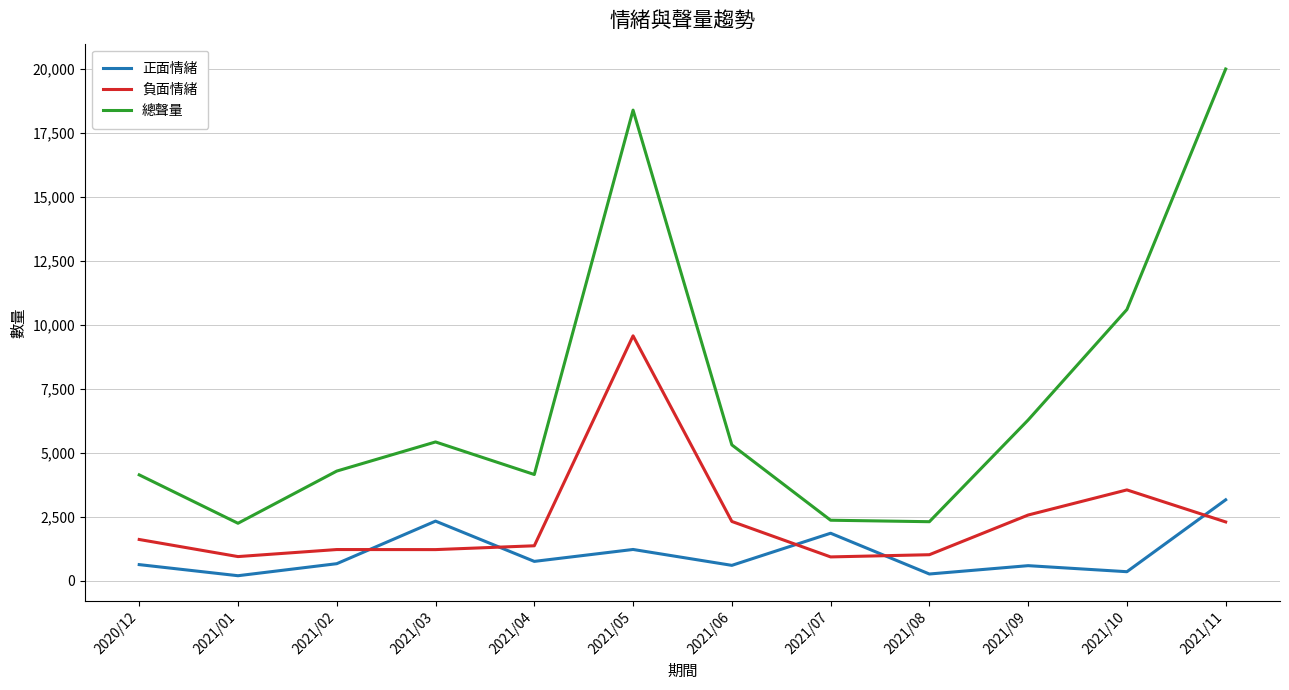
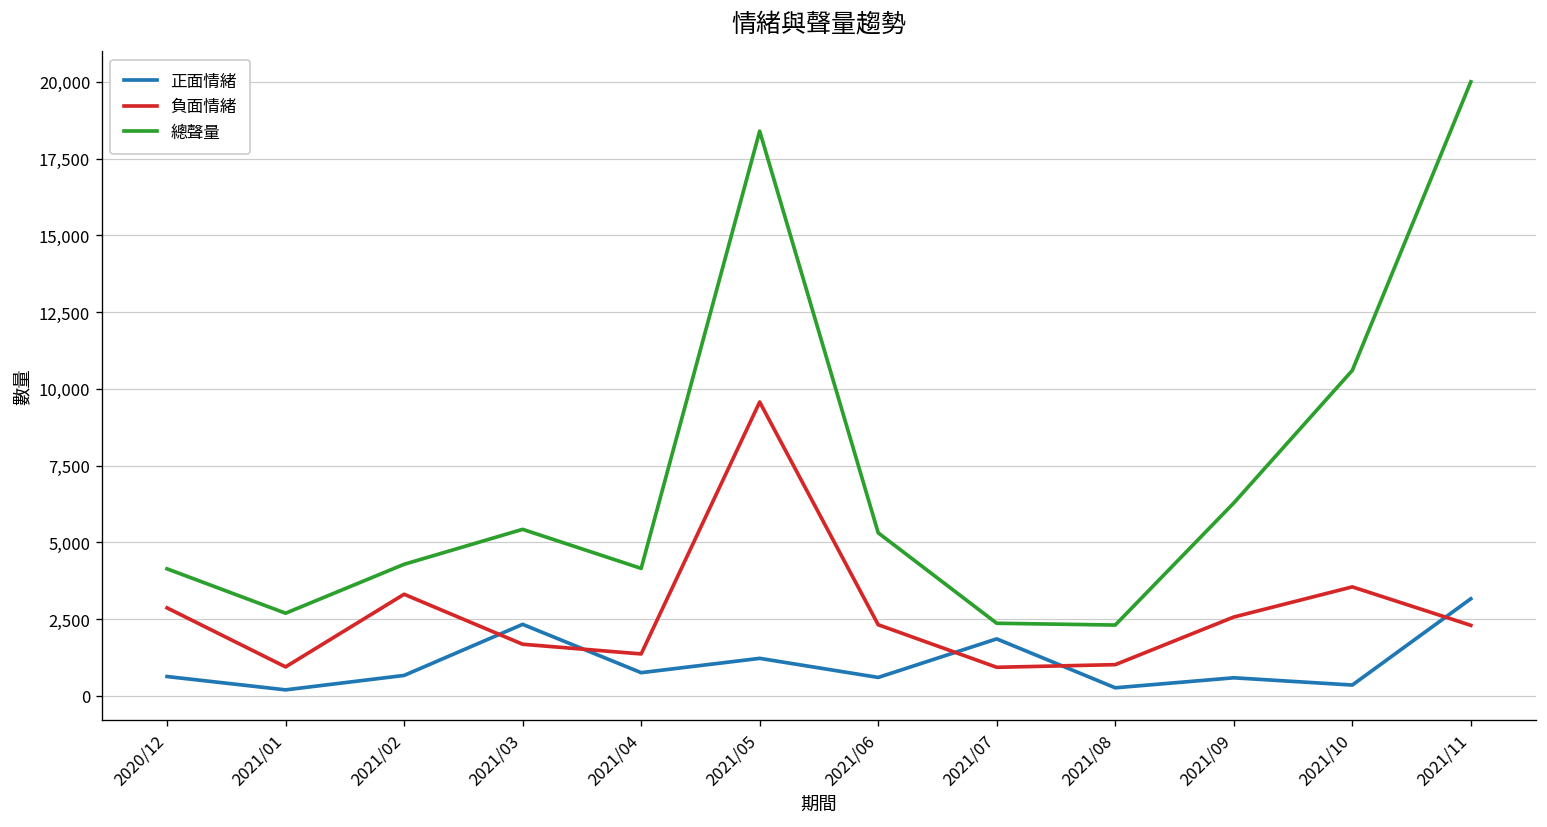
  {
    "正面情緒": {
      "2020/12": "600",
      "2021/01": "200",
      "2021/02": "700",
      "2021/03": "2,300",
      "2021/04": "800",
      "2021/05": "1,200",
      "2021/06": "600",
      "2021/07": "1,900",
      "2021/08": "300",
      "2021/09": "600",
      "2021/10": "400",
      "2021/11": "3,200"
    },
    "負面情緒": {
-     "2020/12": "1,600",
+     "2020/12": "2,900",
      "2021/01": "900",
-     "2021/02": "1,200",
-     "2021/03": "1,200",
+     "2021/02": "3,300",
+     "2021/03": "1,700",
      "2021/04": "1,400",
      "2021/05": "9,600",
      "2021/06": "2,300",
      "2021/07": "900",
      "2021/08": "1,000",
      "2021/09": "2,600",
      "2021/10": "3,500",
      "2021/11": "2,300"
    },
    "總聲量": {
      "2020/12": "4,100",
-     "2021/01": "2,200",
+     "2021/01": "2,700",
      "2021/02": "4,300",
      "2021/03": "5,400",
      "2021/04": "4,200",
      "2021/05": "18,400",
      "2021/06": "5,300",
      "2021/07": "2,400",
      "2021/08": "2,300",
      "2021/09": "6,300",
      "2021/10": "10,600",
      "2021/11": "20,000"
    }
  }
